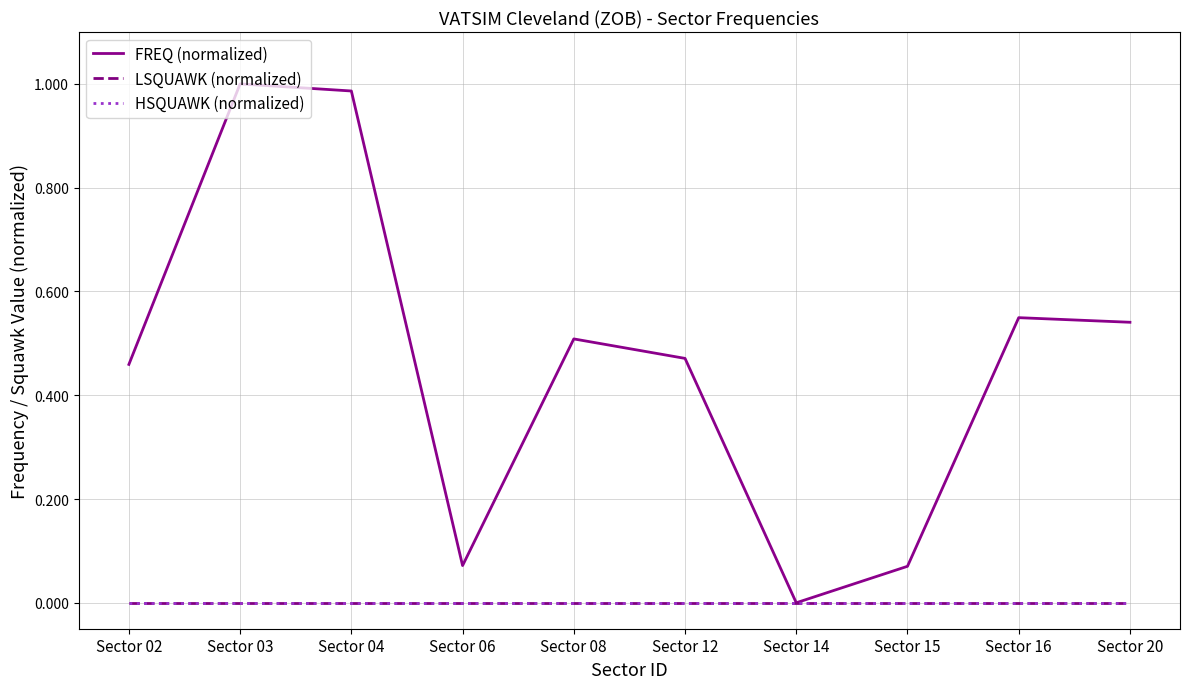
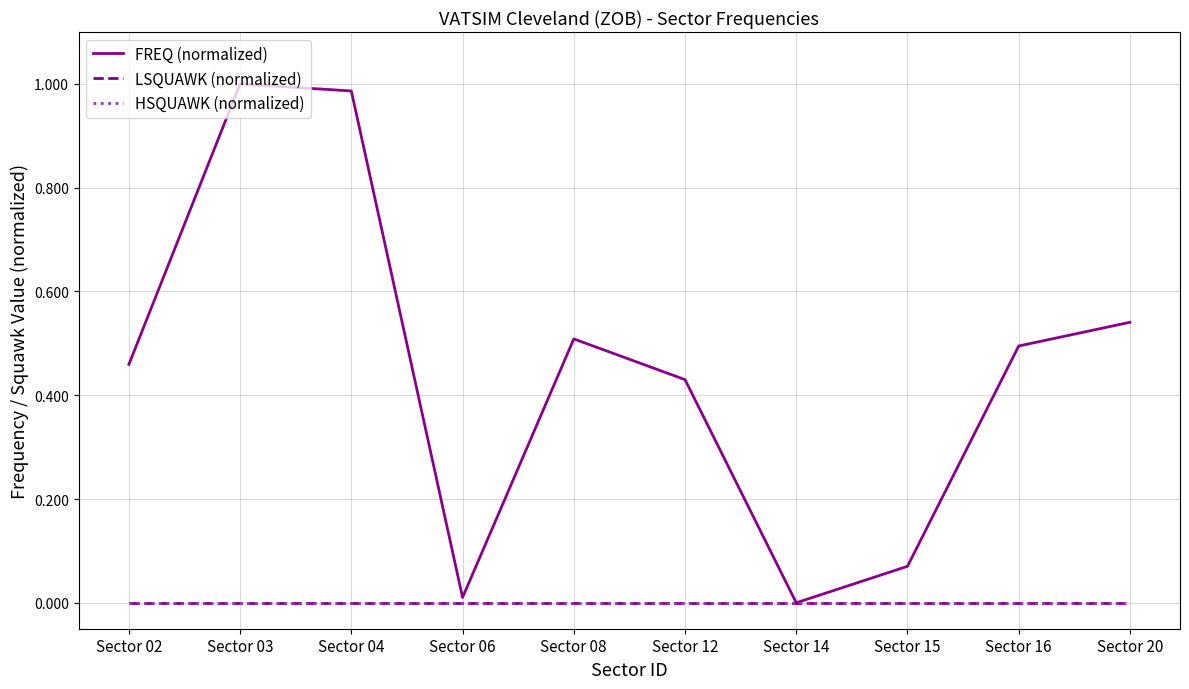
  {
    "FREQ (normalized)": {
      "Sector 02": 0.46,
      "Sector 04": 0.99,
-     "Sector 06": 0.07,
+     "Sector 06": 0.01,
      "Sector 08": 0.51,
-     "Sector 12": 0.47,
+     "Sector 12": 0.43,
      "Sector 15": 0.07,
-     "Sector 16": 0.55,
+     "Sector 16": 0.49,
      "Sector 20": 0.54
    },
    "HSQUAWK (normalized)": {
      "Sector 02": 0.00,
      "Sector 03": 0.00,
      "Sector 04": 0.00,
      "Sector 06": 0.00,
      "Sector 08": 0.00,
      "Sector 12": 0.00,
      "Sector 15": 0.00,
      "Sector 16": 0.00,
      "Sector 20": 0.00
    }
  }
